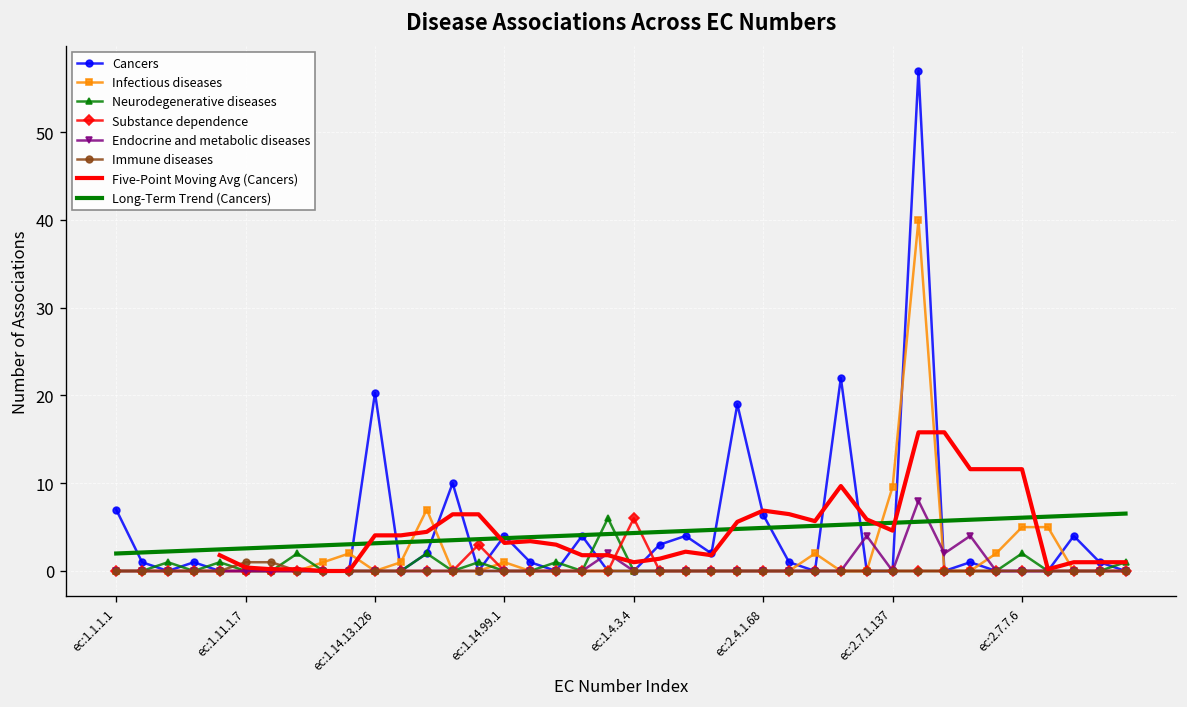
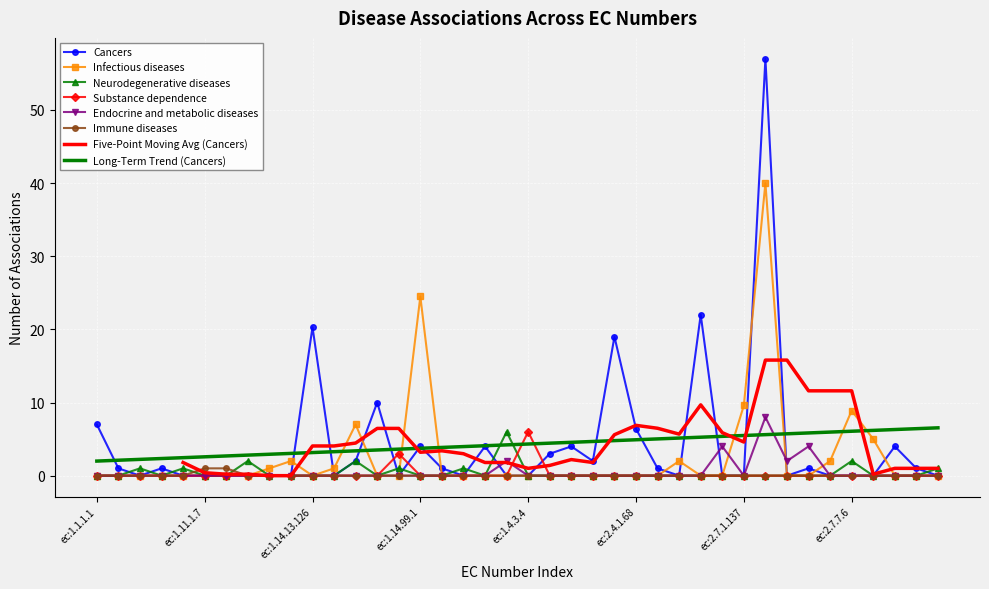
  {
    "Cancers": {
      "ec:1.1.1.1": 7,
      "ec:1.14.13.126": 20,
      "ec:2.4.1.68": 6
    },
    "Infectious diseases": {
-     "ec:1.14.99.1": 1,
+     "ec:1.14.99.1": 25,
      "ec:2.7.1.137": 10,
-     "ec:2.7.7.6": 5
+     "ec:2.7.7.6": 9
    },
    "Immune diseases": {
      "ec:1.11.1.7": 1
    }
  }
